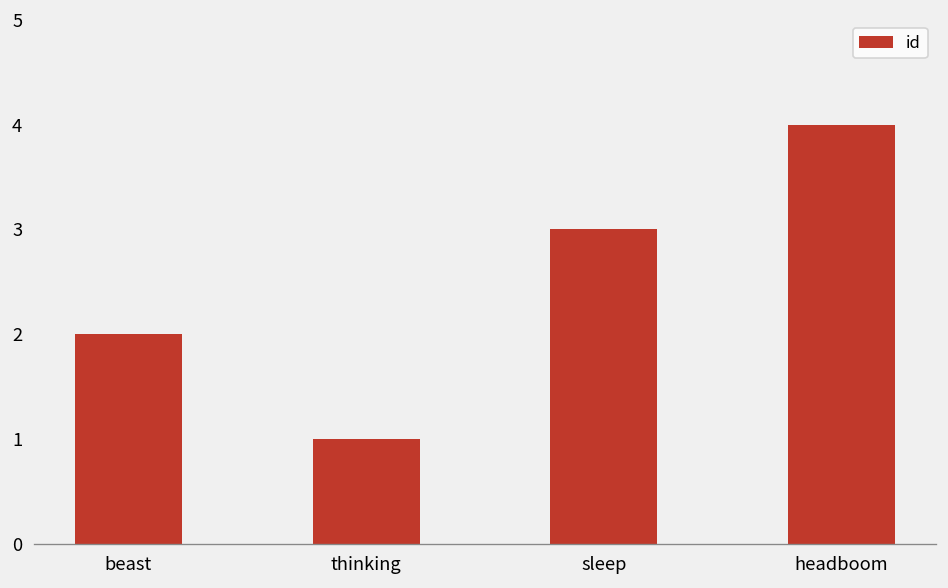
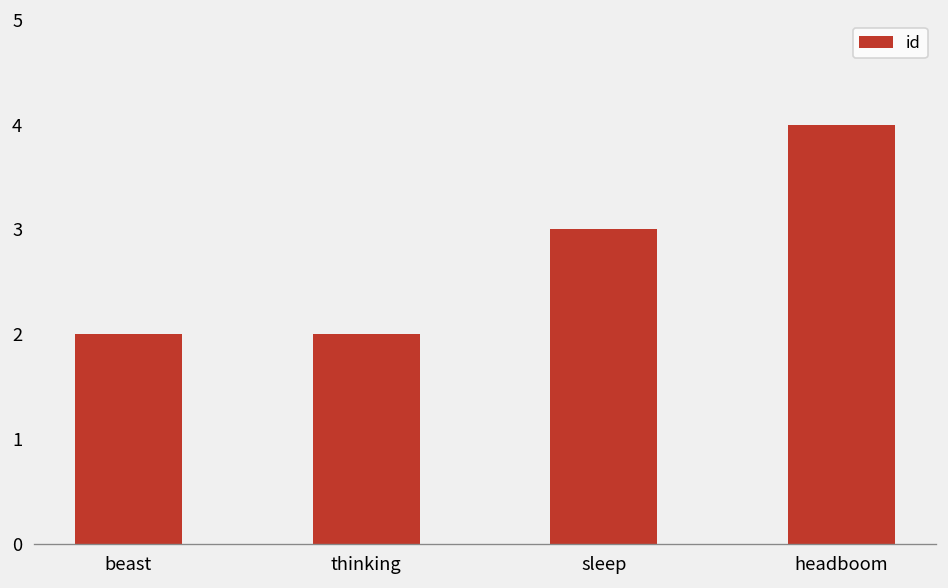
  {
    "beast": 2,
-   "thinking": 1,
+   "thinking": 2,
    "sleep": 3,
    "headboom": 4
  }
